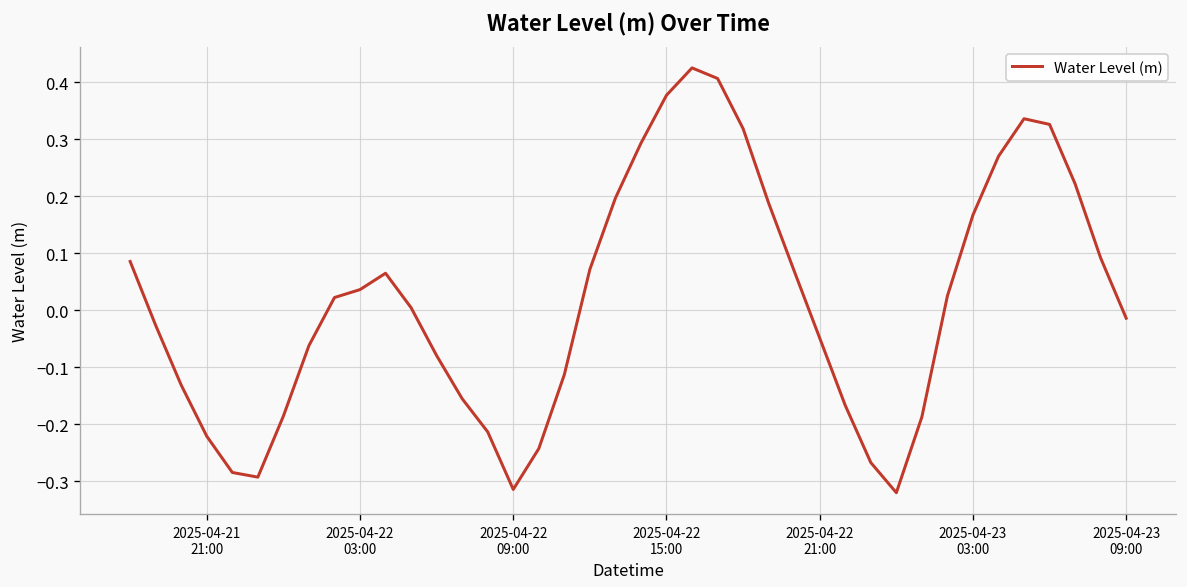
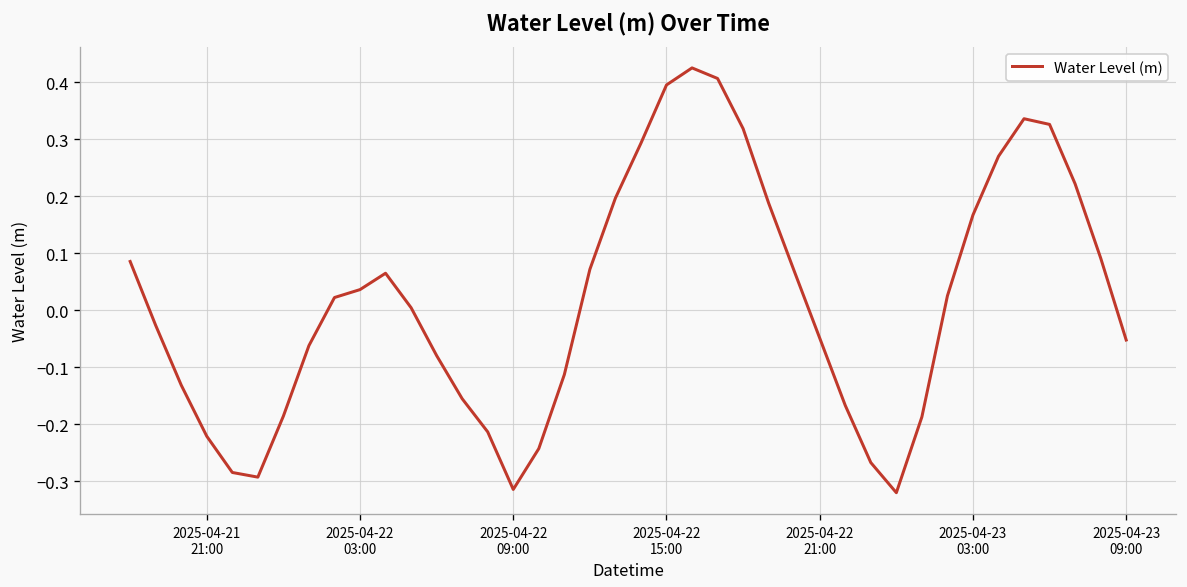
  {
    "2025-04-21 21:00": -0.22,
    "2025-04-22 03:00": 0.04,
    "2025-04-22 09:00": -0.31,
-   "2025-04-22 15:00": 0.38,
+   "2025-04-22 15:00": 0.40,
    "2025-04-22 21:00": -0.05,
    "2025-04-23 03:00": 0.17,
-   "2025-04-23 09:00": -0.01
+   "2025-04-23 09:00": -0.05
  }
